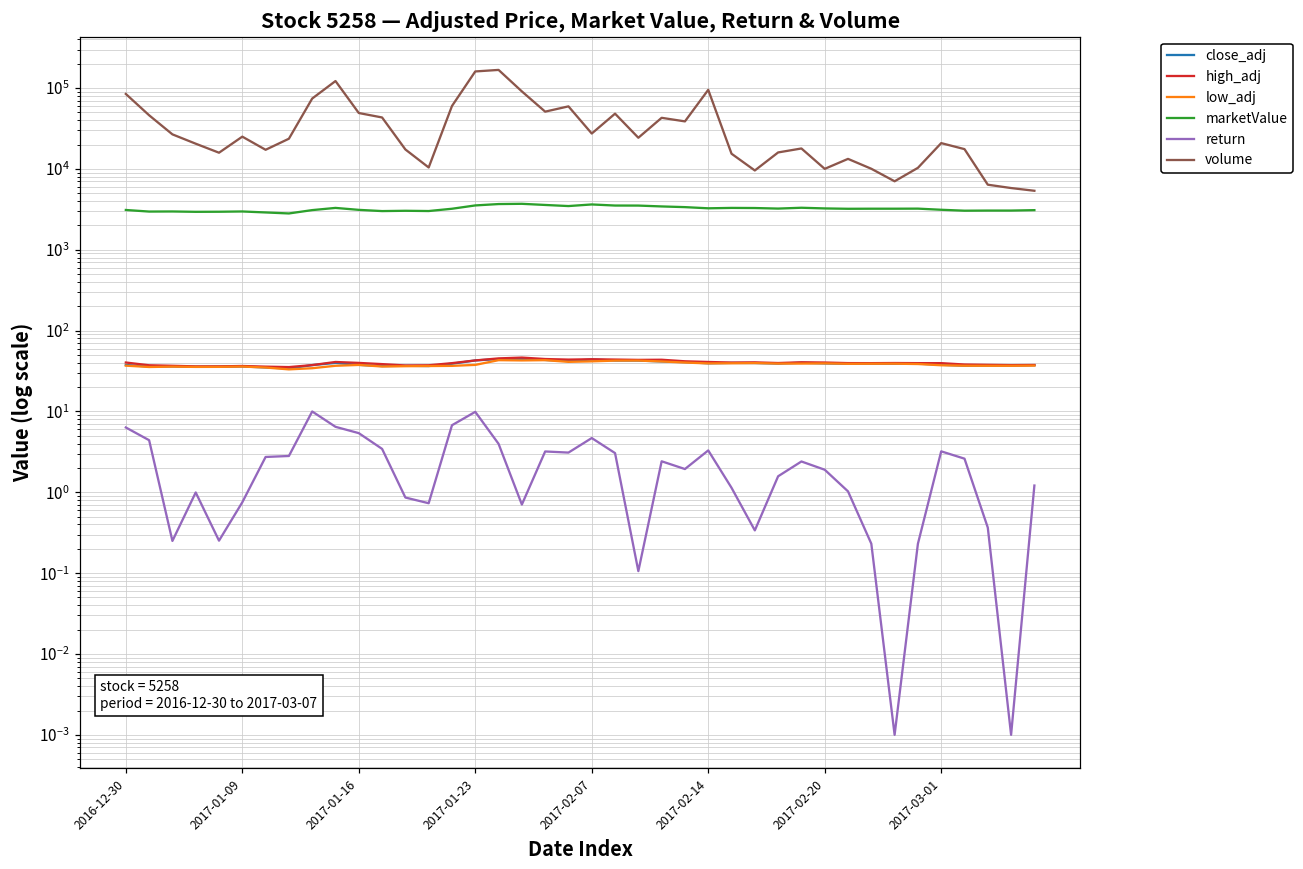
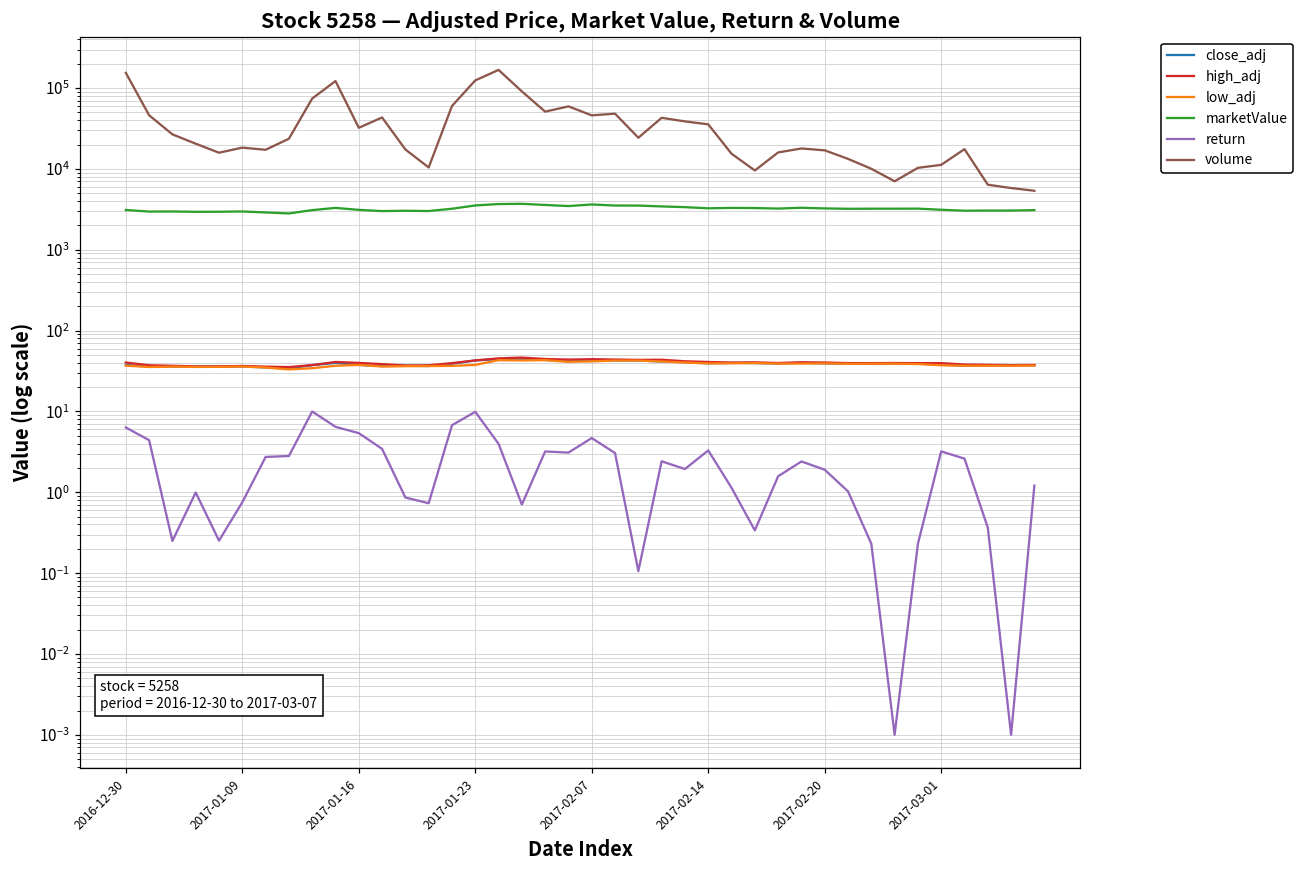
  {
    "low_adj": {
      "2017-01-23": 40
    },
    "marketValue": {
      "2016-12-30": 3100,
      "2017-01-09": 3000,
      "2017-01-16": 3100,
      "2017-01-23": 4000,
      "2017-02-07": 4000,
      "2017-02-14": 3000,
      "2017-02-20": 3000,
      "2017-03-01": 3100
    },
    "return": {
      "2016-12-30": 6,
      "2017-01-09": 0.8,
      "2017-01-16": 5,
      "2017-01-23": 10,
      "2017-02-07": 5,
      "2017-02-14": 3,
      "2017-02-20": 2,
      "2017-03-01": 3
    },
    "volume": {
-     "2016-12-30": 80000,
-     "2017-01-09": 25000,
-     "2017-01-16": 50000,
-     "2017-01-23": 160000,
-     "2017-02-07": 27000,
-     "2017-02-14": 100000,
-     "2017-02-20": 10000,
-     "2017-03-01": 21000
+     "2016-12-30": 150000,
+     "2017-01-09": 18000,
+     "2017-01-16": 30000,
+     "2017-01-23": 120000,
+     "2017-02-07": 50000,
+     "2017-02-14": 40000,
+     "2017-02-20": 17000,
+     "2017-03-01": 11000
    }
  }
